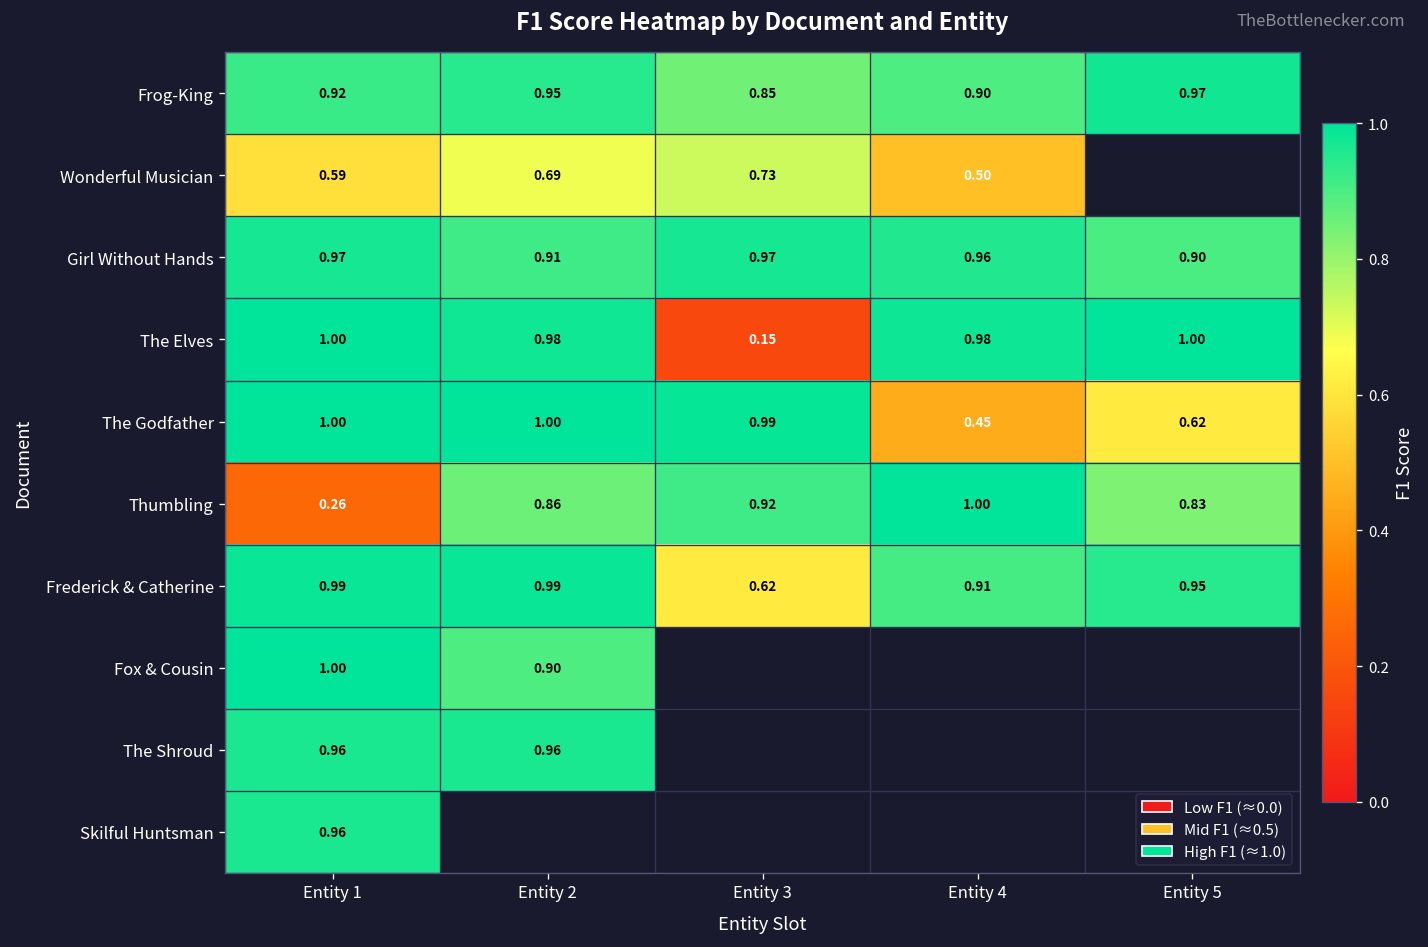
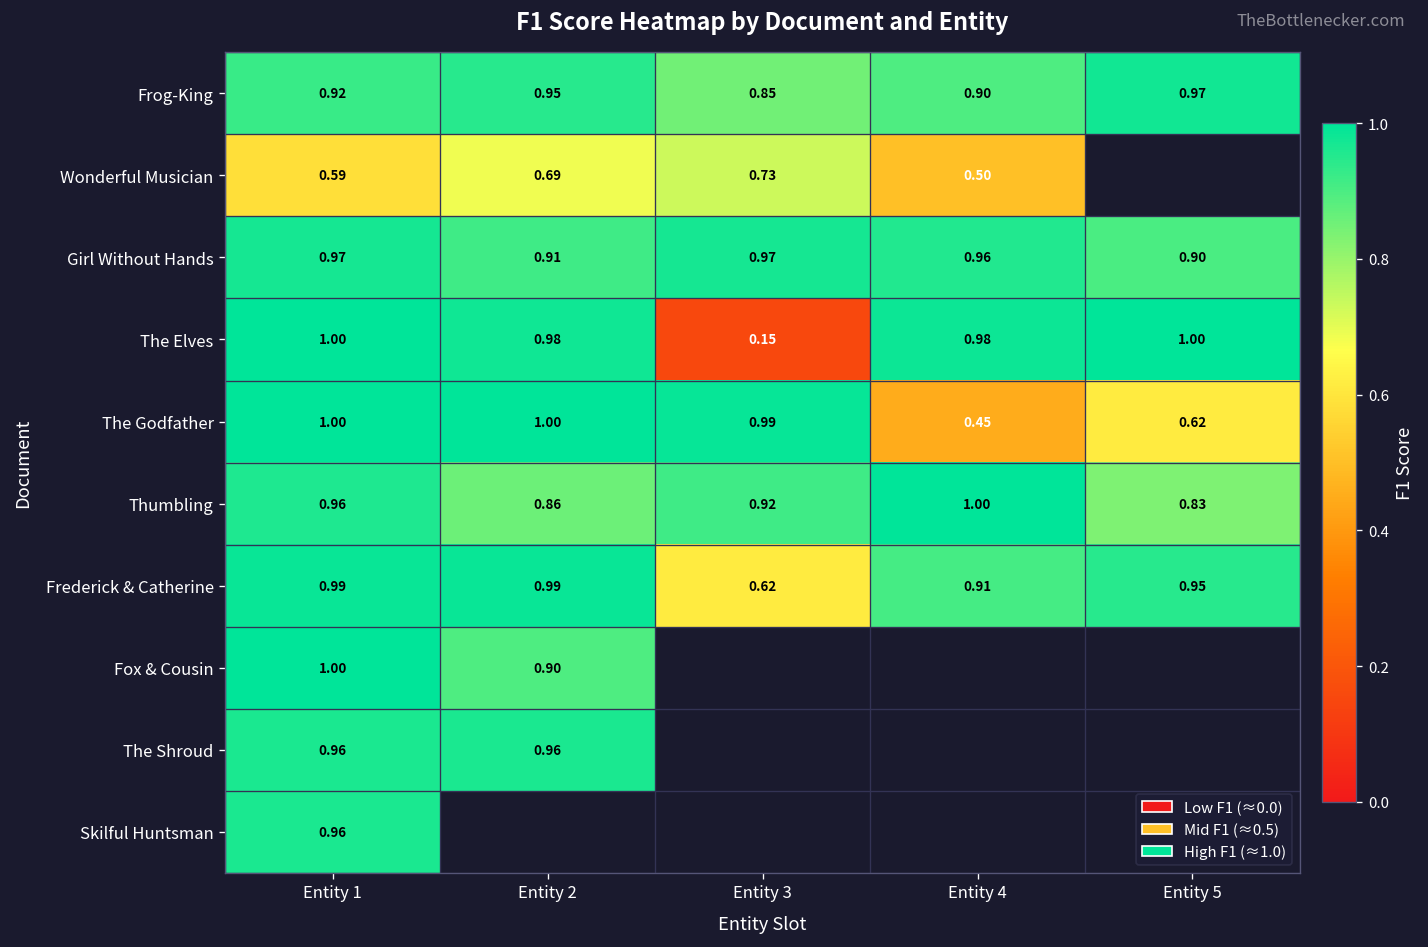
  {
    "Frog-King": {
      "Entity 1": 0.92,
      "Entity 2": 0.95,
      "Entity 3": 0.85,
      "Entity 4": 0.90,
      "Entity 5": 0.97
    },
    "Wonderful Musician": {
      "Entity 1": 0.59,
      "Entity 2": 0.69,
      "Entity 3": 0.73,
      "Entity 4": 0.50
    },
    "Girl Without Hands": {
      "Entity 1": 0.97,
      "Entity 2": 0.91,
      "Entity 3": 0.97,
      "Entity 4": 0.96,
      "Entity 5": 0.90
    },
    "The Elves": {
      "Entity 1": 1.00,
      "Entity 2": 0.98,
      "Entity 3": 0.15,
      "Entity 4": 0.98,
      "Entity 5": 1.00
    },
    "The Godfather": {
      "Entity 1": 1.00,
      "Entity 2": 1.00,
      "Entity 3": 0.99,
      "Entity 4": 0.45,
      "Entity 5": 0.62
    },
    "Thumbling": {
-     "Entity 1": 0.26,
+     "Entity 1": 0.96,
      "Entity 2": 0.86,
      "Entity 3": 0.92,
      "Entity 4": 1.00,
      "Entity 5": 0.83
    },
    "Frederick & Catherine": {
      "Entity 1": 0.99,
      "Entity 2": 0.99,
      "Entity 3": 0.62,
      "Entity 4": 0.91,
      "Entity 5": 0.95
    },
    "Fox & Cousin": {
      "Entity 1": 1.00,
      "Entity 2": 0.90
    },
    "The Shroud": {
      "Entity 1": 0.96,
      "Entity 2": 0.96
    },
    "Skilful Huntsman": {
      "Entity 1": 0.96
    }
  }
